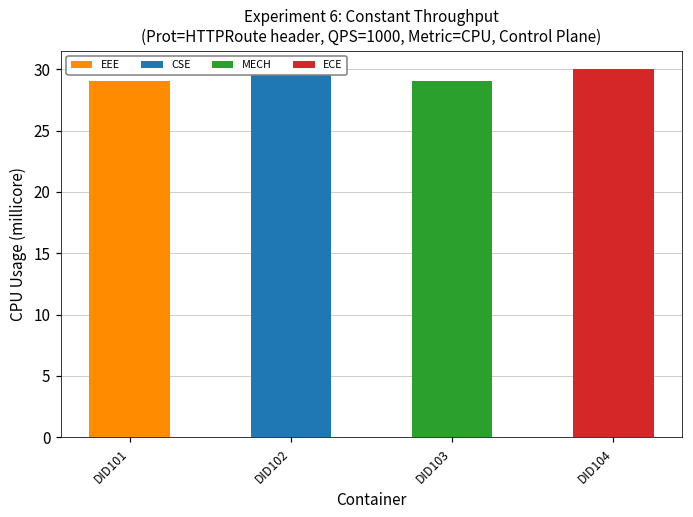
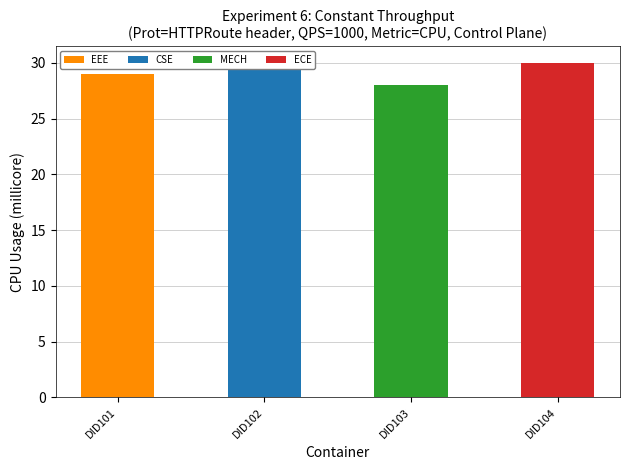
  {
    "DID101": 29,
-   "DID103": 29,
+   "DID103": 28,
    "DID104": 30
  }
